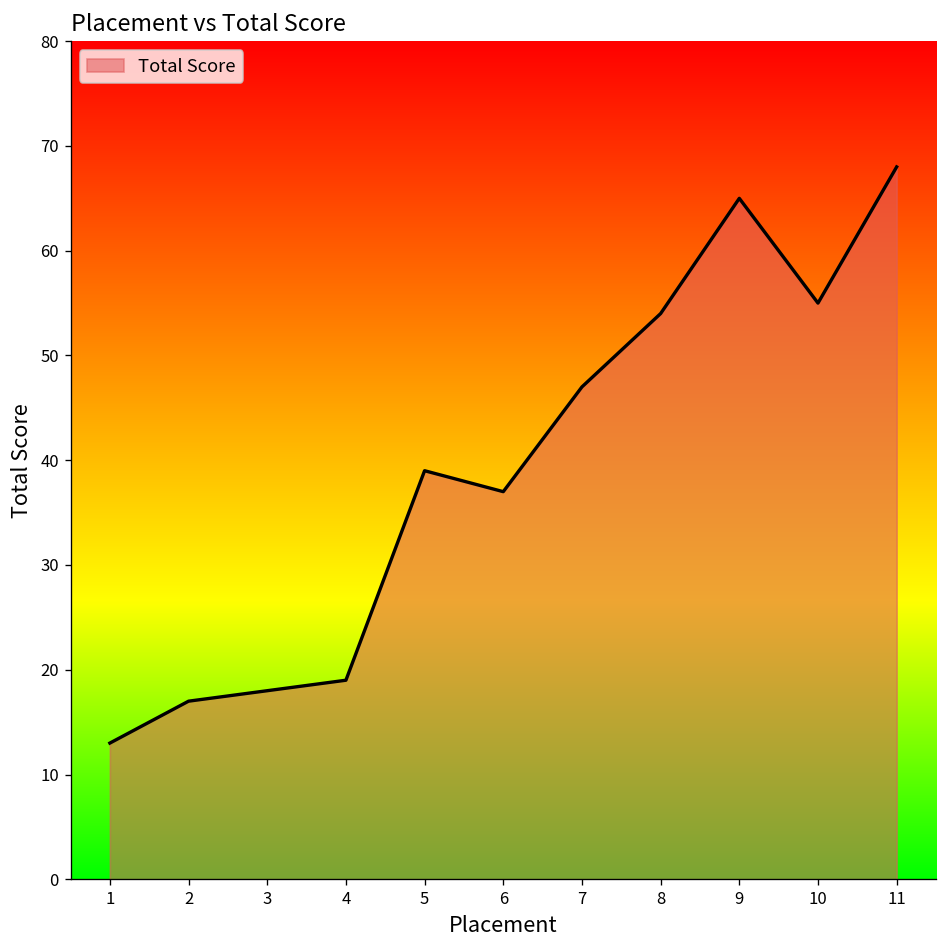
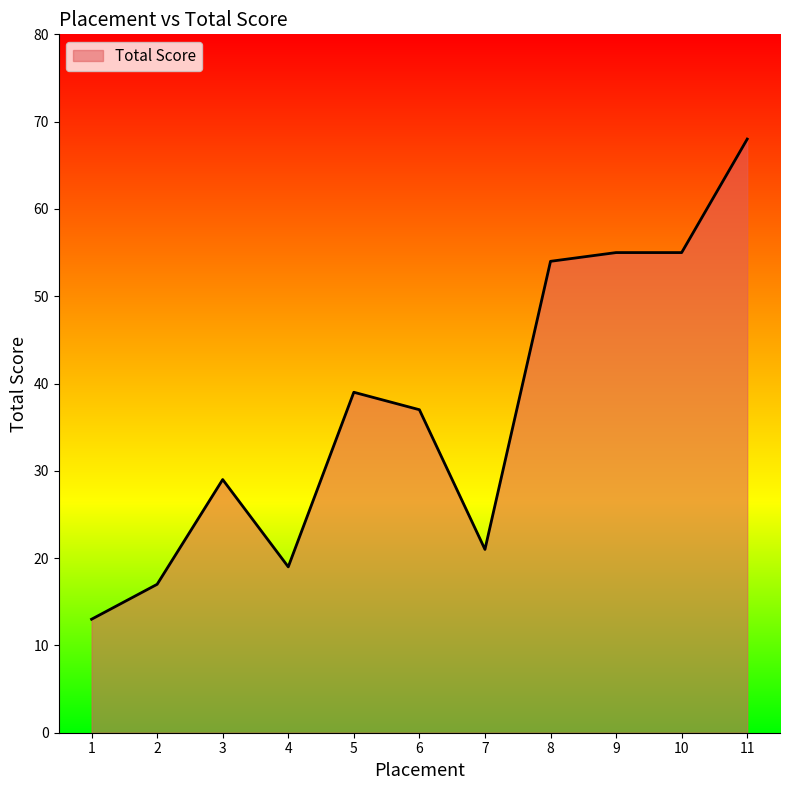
  {
    "1": 13,
    "2": 17,
-   "3": 18,
+   "3": 29,
    "4": 19,
    "5": 39,
    "6": 37,
-   "7": 47,
+   "7": 21,
    "8": 54,
-   "9": 65,
+   "9": 55,
    "10": 55,
    "11": 68
  }
